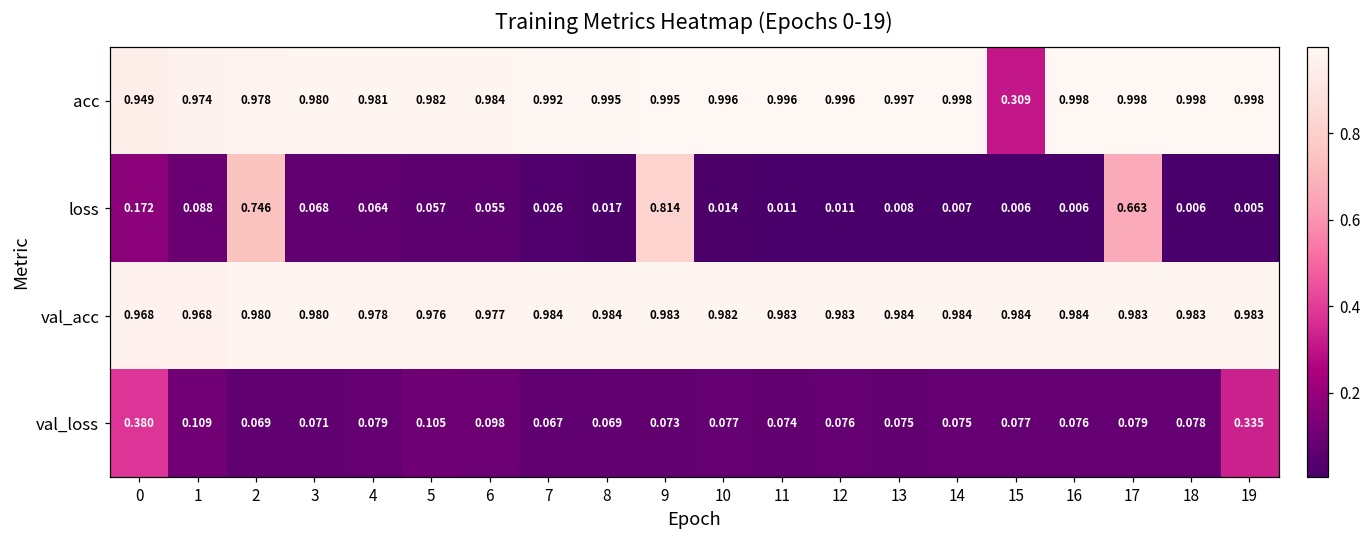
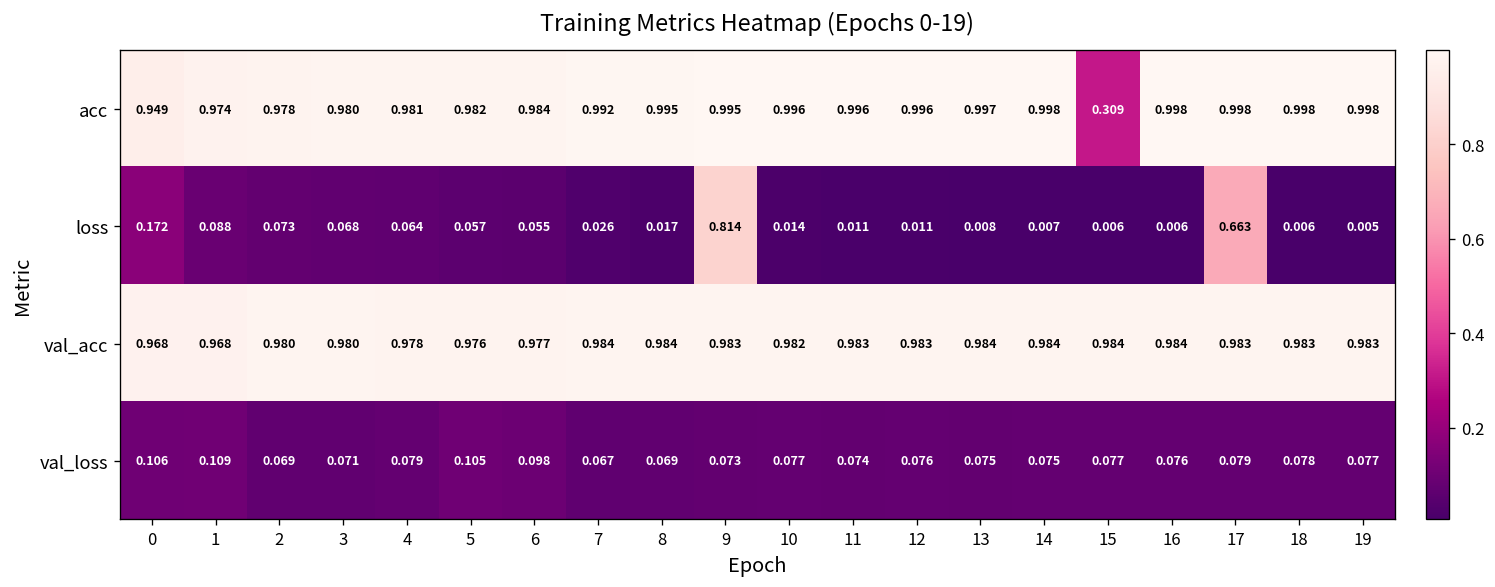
  {
    "acc": {
      "0": 0.949,
      "1": 0.974,
      "2": 0.978,
      "3": 0.980,
      "4": 0.981,
      "5": 0.982,
      "6": 0.984,
      "7": 0.992,
      "8": 0.995,
      "9": 0.995,
      "10": 0.996,
      "11": 0.996,
      "12": 0.996,
      "13": 0.997,
      "14": 0.998,
      "15": 0.309,
      "16": 0.998,
      "17": 0.998,
      "18": 0.998,
      "19": 0.998
    },
    "loss": {
      "0": 0.172,
      "1": 0.088,
-     "2": 0.746,
+     "2": 0.073,
      "3": 0.068,
      "4": 0.064,
      "5": 0.057,
      "6": 0.055,
      "7": 0.026,
      "8": 0.017,
      "9": 0.814,
      "10": 0.014,
      "11": 0.011,
      "12": 0.011,
      "13": 0.008,
      "14": 0.007,
      "15": 0.006,
      "16": 0.006,
      "17": 0.663,
      "18": 0.006,
      "19": 0.005
    },
    "val_acc": {
      "0": 0.968,
      "1": 0.968,
      "2": 0.980,
      "3": 0.980,
      "4": 0.978,
      "5": 0.976,
      "6": 0.977,
      "7": 0.984,
      "8": 0.984,
      "9": 0.983,
      "10": 0.982,
      "11": 0.983,
      "12": 0.983,
      "13": 0.984,
      "14": 0.984,
      "15": 0.984,
      "16": 0.984,
      "17": 0.983,
      "18": 0.983,
      "19": 0.983
    },
    "val_loss": {
-     "0": 0.380,
+     "0": 0.106,
      "1": 0.109,
      "2": 0.069,
      "3": 0.071,
      "4": 0.079,
      "5": 0.105,
      "6": 0.098,
      "7": 0.067,
      "8": 0.069,
      "9": 0.073,
      "10": 0.077,
      "11": 0.074,
      "12": 0.076,
      "13": 0.075,
      "14": 0.075,
      "15": 0.077,
      "16": 0.076,
      "17": 0.079,
      "18": 0.078,
-     "19": 0.335
+     "19": 0.077
    }
  }
